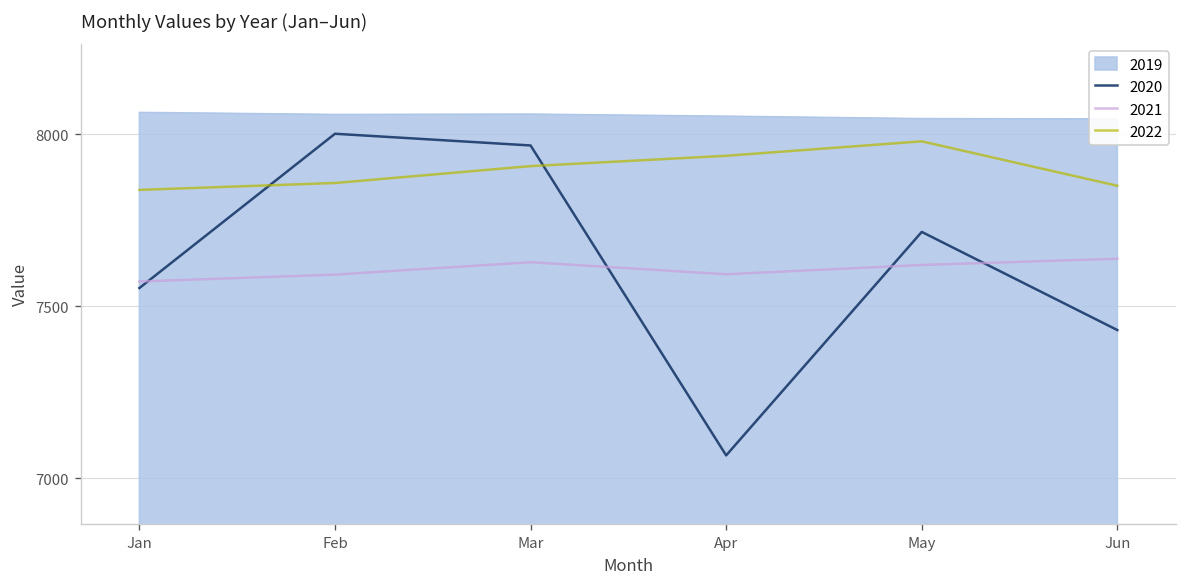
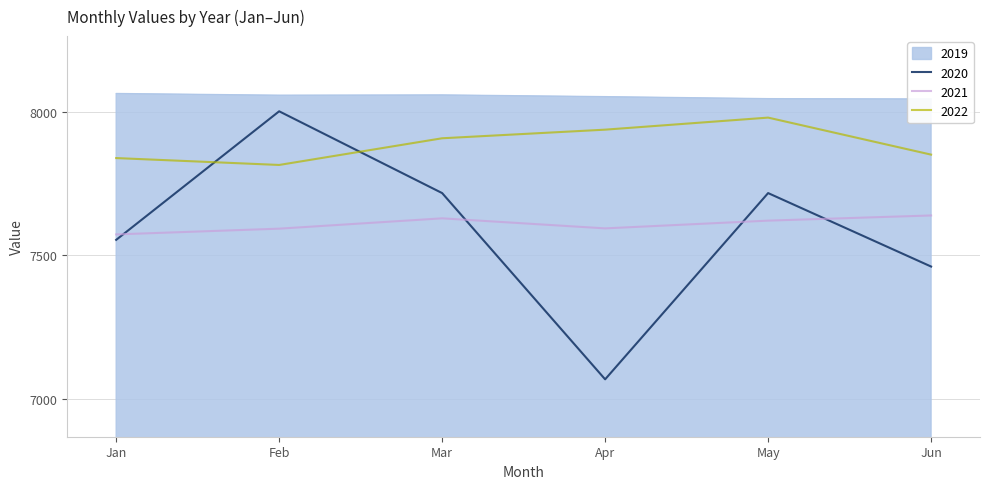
  {
    "2020": {
      "Jan": 7550,
      "Feb": 8000,
-     "Mar": 7970,
+     "Mar": 7720,
      "Apr": 7070,
      "May": 7720,
-     "Jun": 7430
+     "Jun": 7460
    },
    "2022": {
      "Jan": 7840,
-     "Feb": 7860,
+     "Feb": 7810,
      "Mar": 7910,
      "Apr": 7940,
      "May": 7980,
      "Jun": 7850
    }
  }
